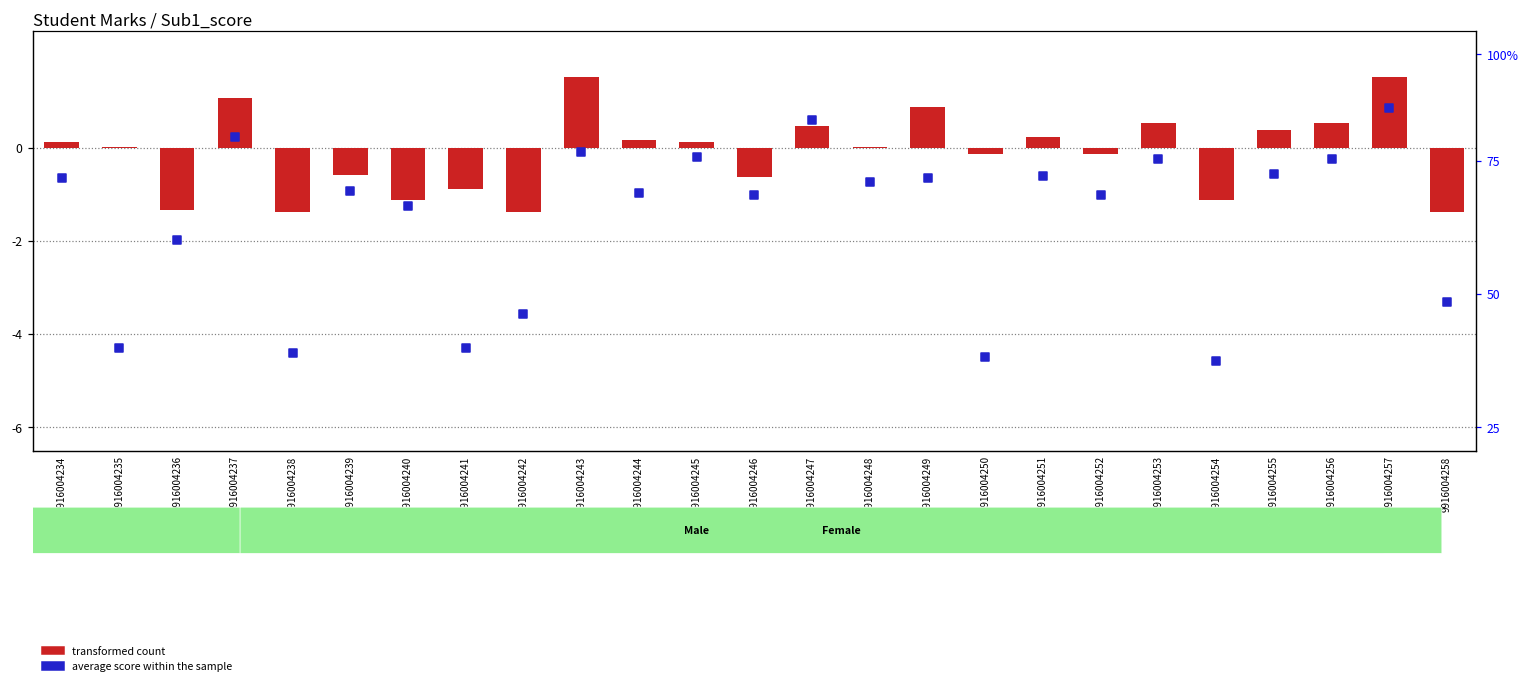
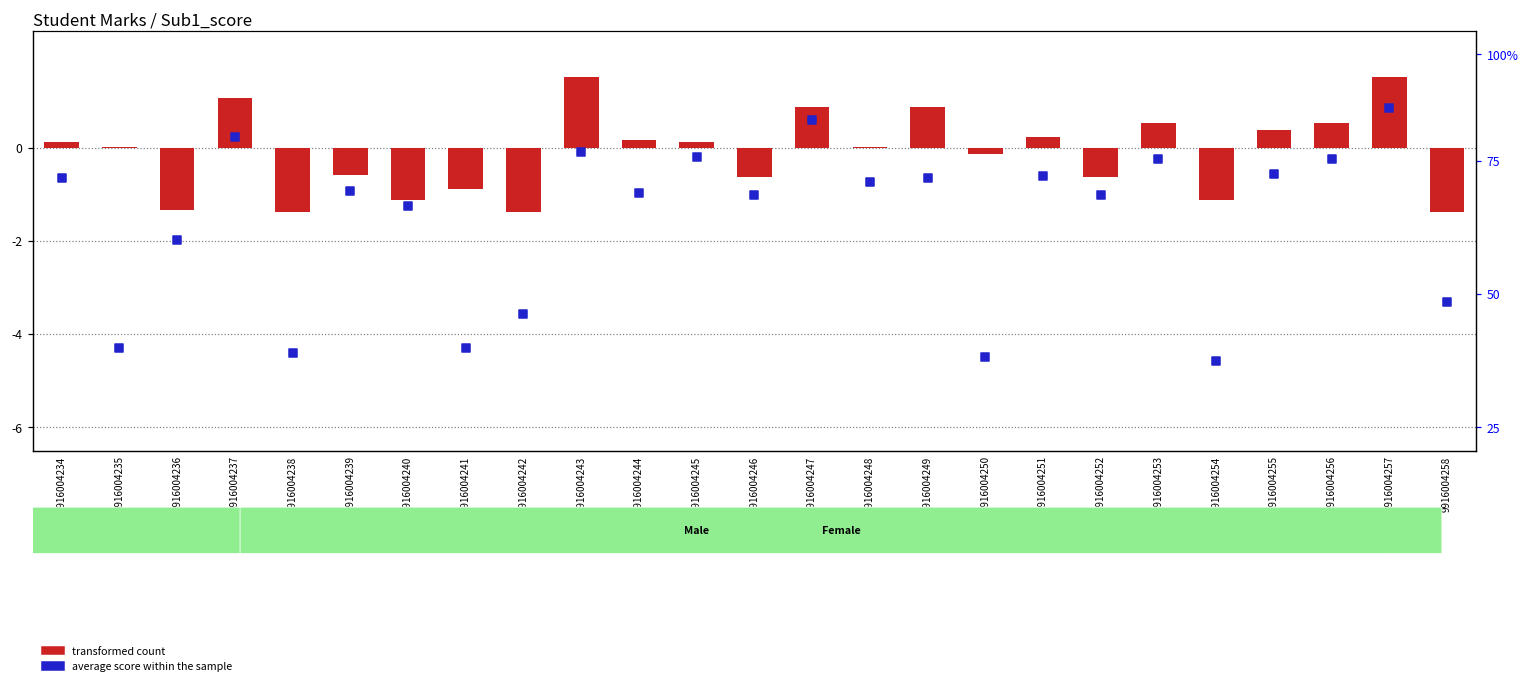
  {
    "transformed count": {
      "9916004234": 0.1,
      "9916004236": -1.3,
      "9916004237": 1.1,
      "9916004238": -1.4,
      "9916004239": -0.6,
      "9916004240": -1.1,
      "9916004241": -0.9,
      "9916004242": -1.4,
      "9916004243": 1.5,
      "9916004244": 0.2,
      "9916004245": 0.1,
      "9916004246": -0.6,
-     "9916004247": 0.5,
+     "9916004247": 0.9,
      "9916004249": 0.9,
      "9916004250": -0.1,
      "9916004251": 0.2,
-     "9916004252": -0.1,
+     "9916004252": -0.6,
      "9916004253": 0.5,
      "9916004254": -1.1,
      "9916004255": 0.4,
      "9916004256": 0.5,
      "9916004257": 1.5,
      "9916004258": -1.4
    }
  }
